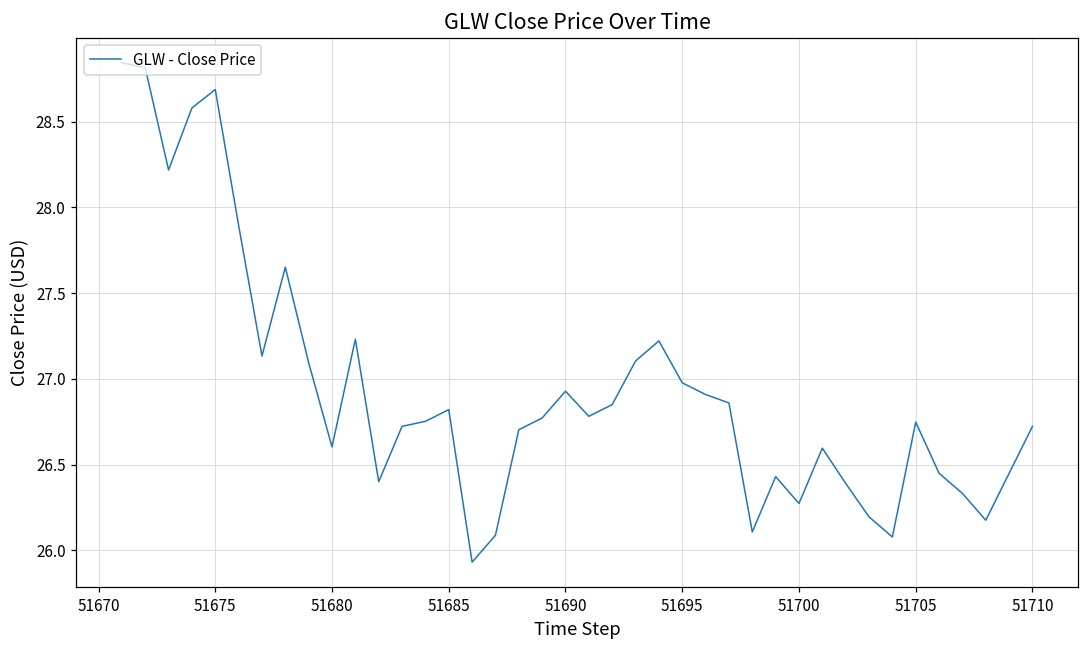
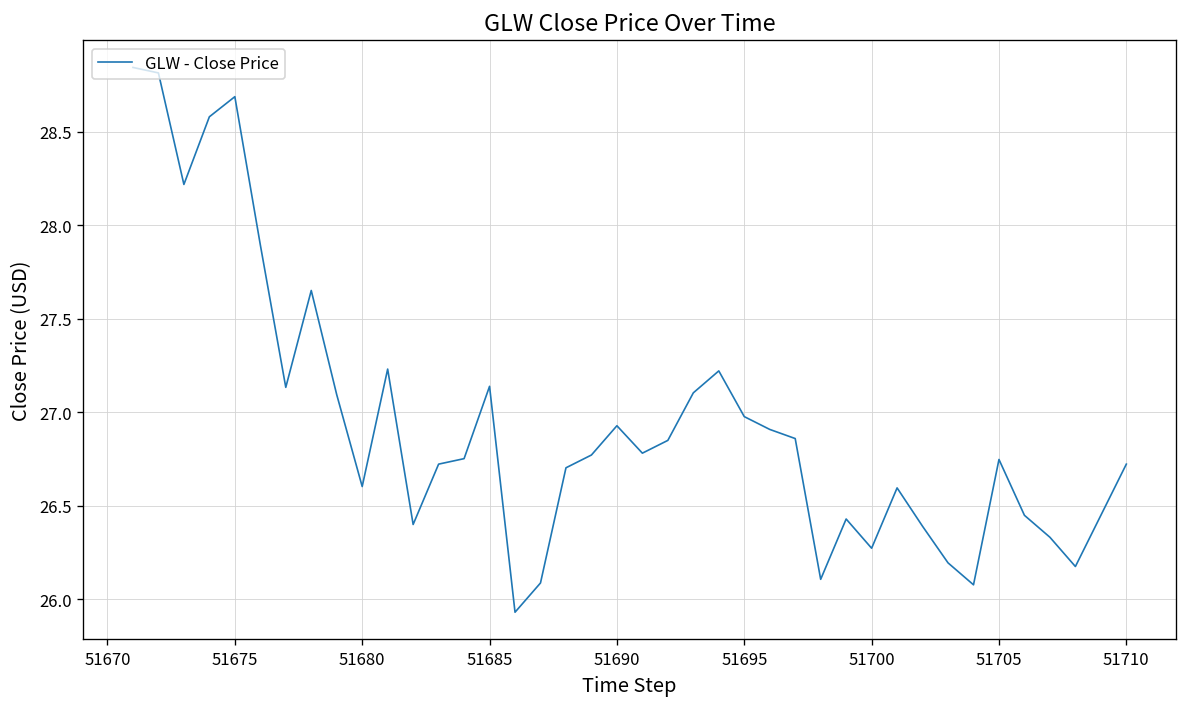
  {
    "51675": 28.69,
    "51680": 26.60,
-   "51685": 26.82,
+   "51685": 27.14,
    "51690": 26.93,
    "51695": 26.98,
    "51700": 26.27,
    "51705": 26.75,
    "51710": 26.72
  }
